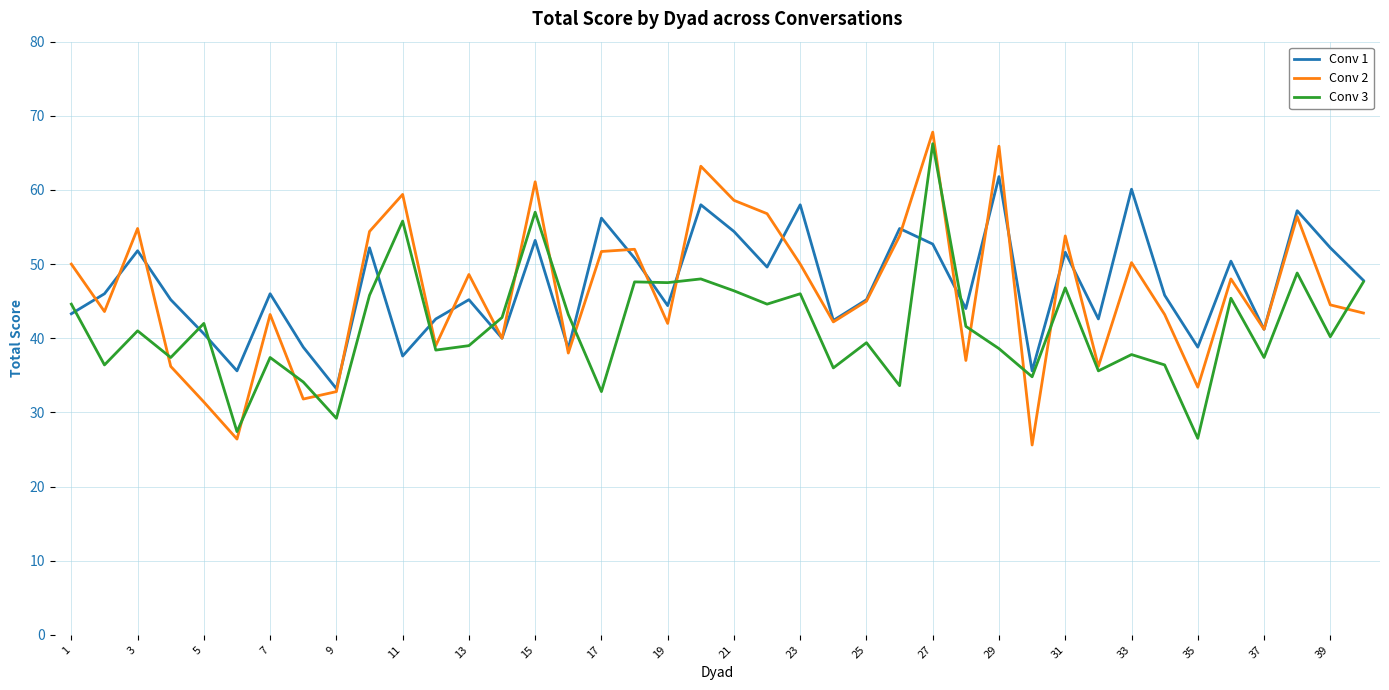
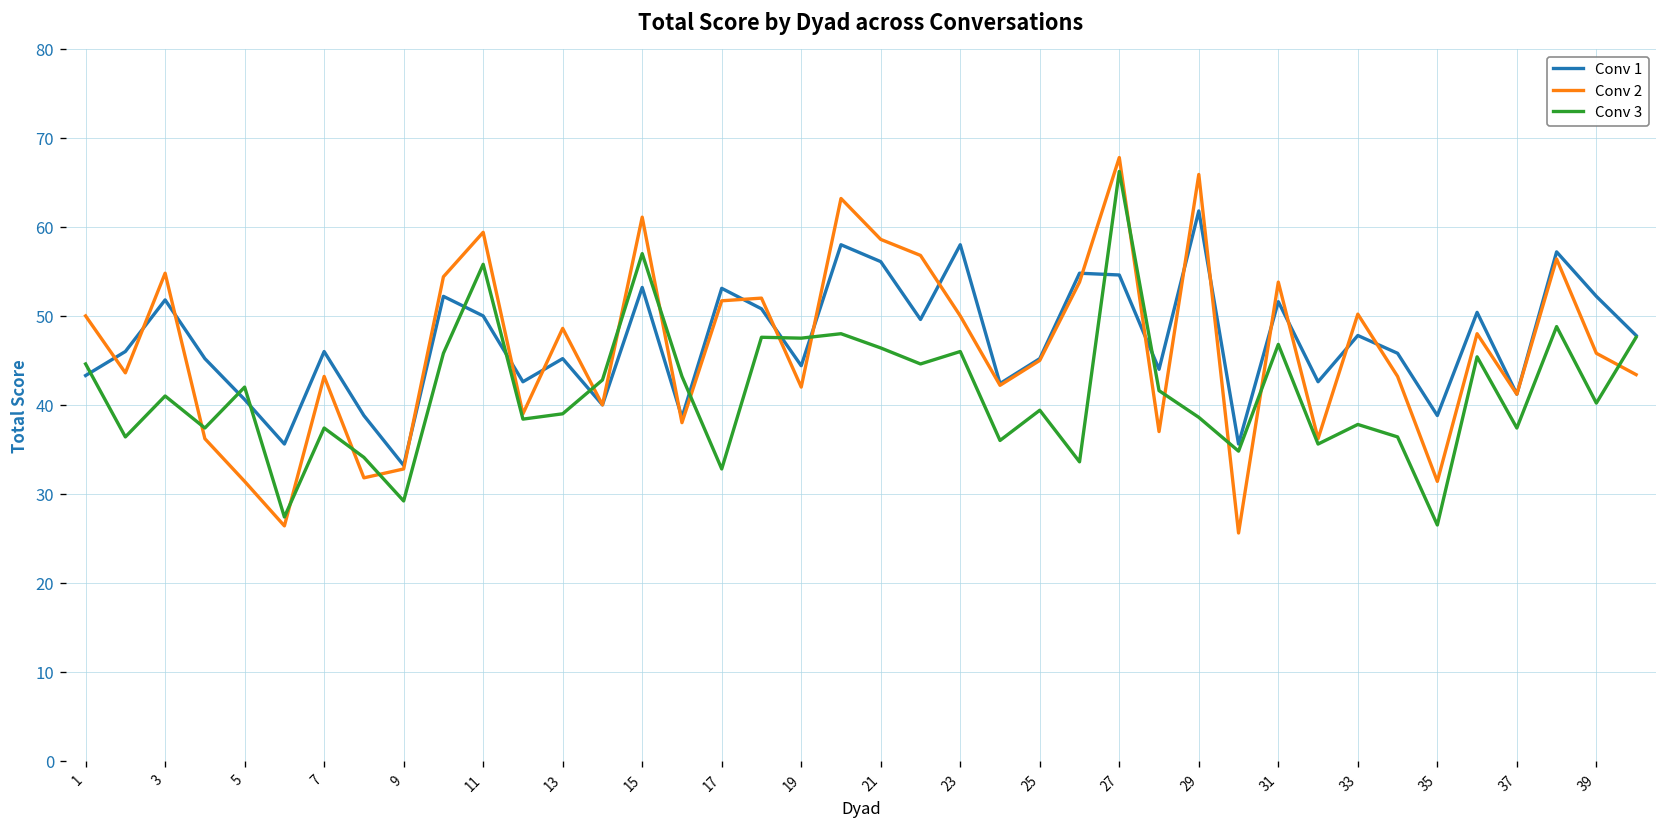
  {
    "Conv 1": {
      "1": 43,
      "3": 52,
      "5": 41,
      "7": 46,
      "9": 33,
-     "11": 38,
+     "11": 50,
      "13": 45,
      "15": 53,
-     "17": 56,
+     "17": 53,
      "19": 44,
-     "21": 54,
+     "21": 56,
      "23": 58,
-     "27": 53,
+     "27": 55,
      "29": 62,
      "31": 52,
-     "33": 60,
+     "33": 48,
      "35": 39,
      "39": 52
    },
    "Conv 2": {
      "1": 50,
      "3": 55,
      "5": 31,
      "7": 43,
      "9": 33,
      "11": 59,
      "13": 49,
      "15": 61,
      "17": 52,
      "19": 42,
      "21": 59,
      "23": 50,
      "27": 68,
      "29": 66,
      "31": 54,
      "33": 50,
-     "35": 33,
-     "39": 45
+     "35": 31,
+     "39": 46
    },
    "Conv 3": {
      "1": 45,
      "3": 41,
      "5": 42,
      "7": 37,
      "9": 29,
      "11": 56,
      "13": 39,
      "15": 57,
      "17": 33,
      "19": 48,
      "21": 46,
      "23": 46,
      "25": 39,
      "27": 66,
      "29": 39,
      "31": 47,
      "33": 38,
      "35": 27,
      "37": 37,
      "39": 40
    }
  }
